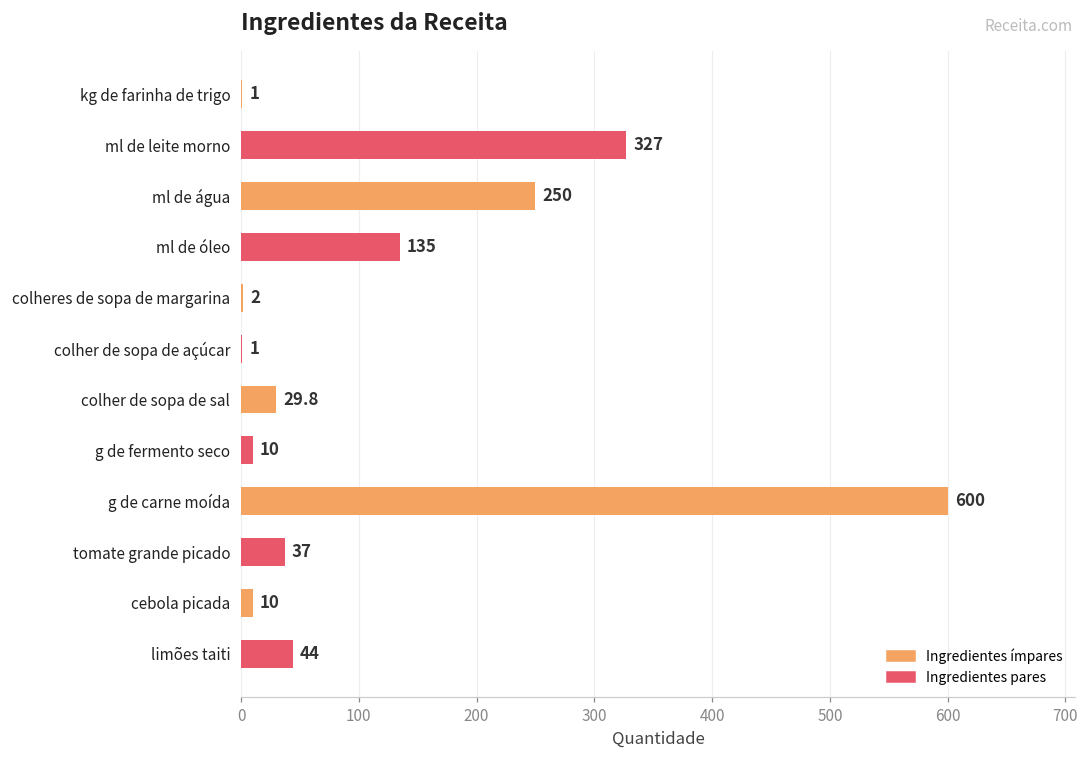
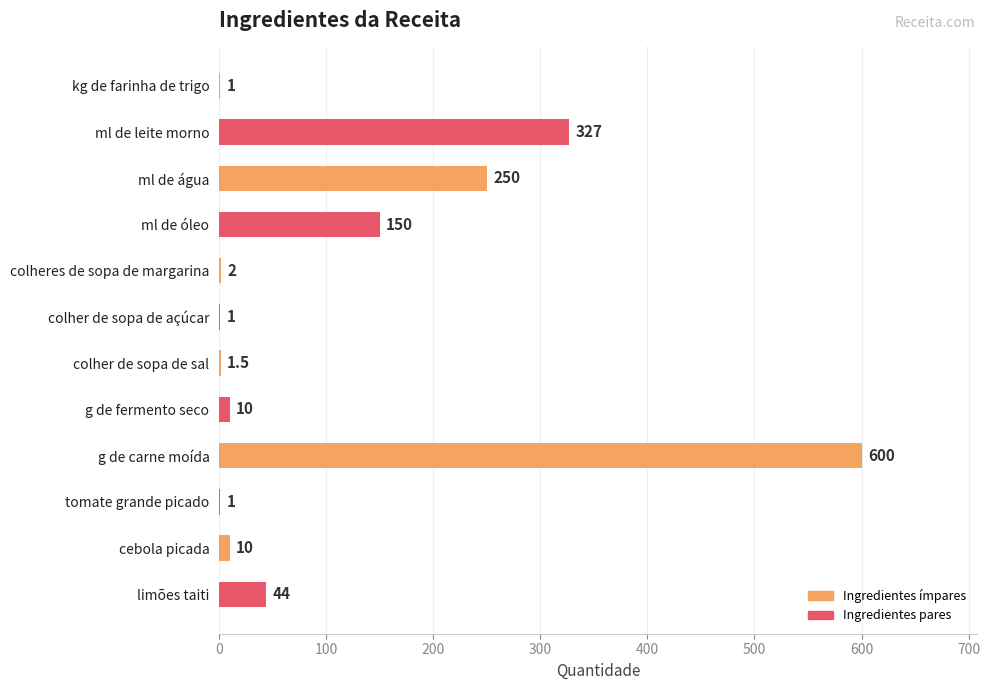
  {
    "kg de farinha de trigo": 1,
    "ml de leite morno": 327,
    "ml de água": 250,
-   "ml de óleo": 135,
+   "ml de óleo": 150,
    "colheres de sopa de margarina": 2,
    "colher de sopa de açúcar": 1,
-   "colher de sopa de sal": 29.8,
+   "colher de sopa de sal": 1.5,
    "g de fermento seco": 10,
    "g de carne moída": 600,
-   "tomate grande picado": 37,
+   "tomate grande picado": 1,
    "cebola picada": 10,
    "limões taiti": 44
  }
